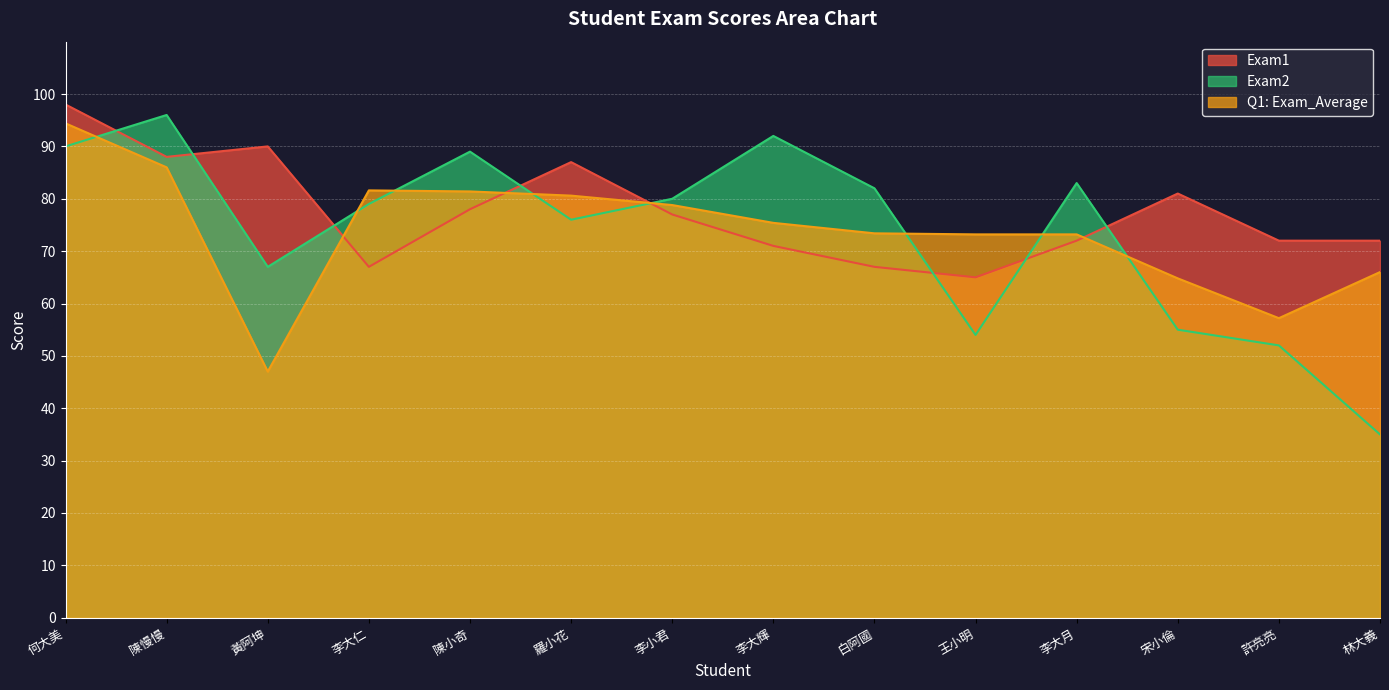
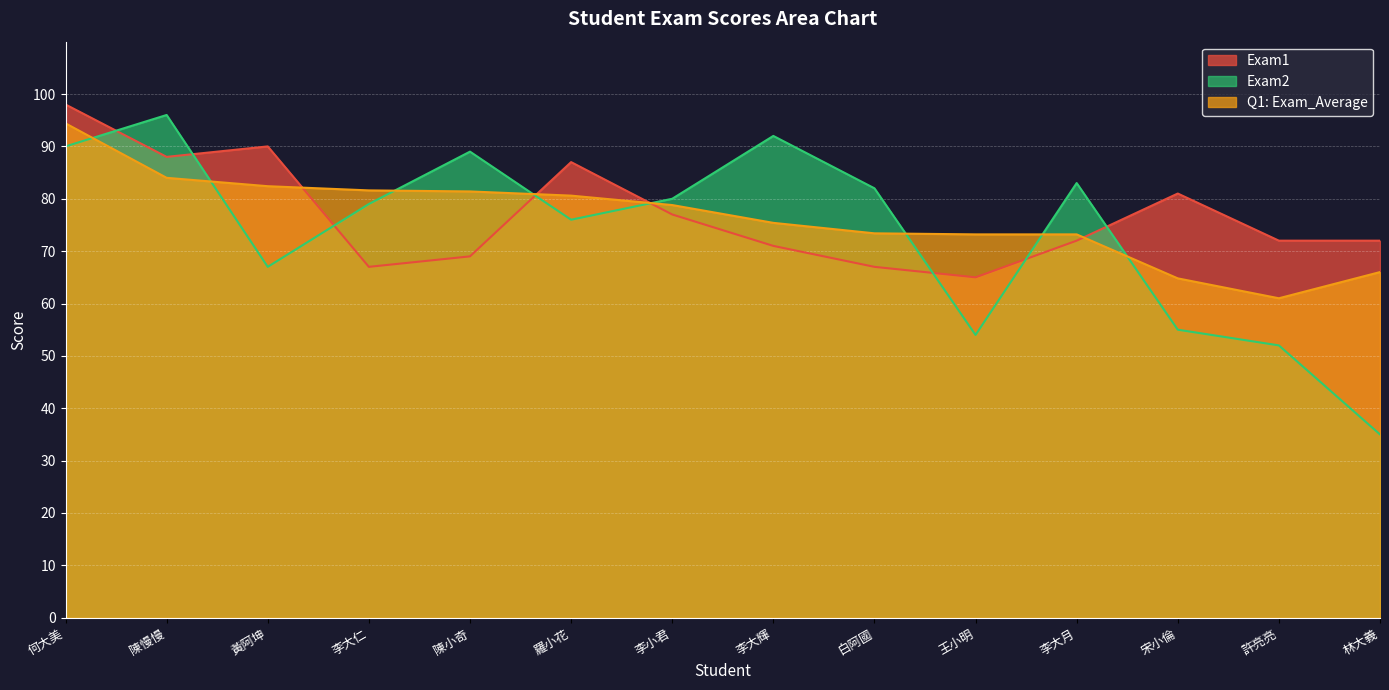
  {
    "Exam1": {
      "何大美": 98,
      "陳慢慢": 88,
      "黃阿坤": 90,
      "李大仁": 67,
-     "陳小奇": 78,
+     "陳小奇": 69,
      "羅小花": 87,
      "李小君": 77,
      "李大輝": 71,
      "白阿國": 67,
      "王小明": 65,
      "李大月": 72,
      "宋小倫": 81,
      "許亮亮": 72,
      "林大義": 72
    },
    "Exam2": {
      "何大美": 90,
      "陳慢慢": 96,
      "黃阿坤": 67,
      "李大仁": 79,
      "陳小奇": 89,
      "羅小花": 76,
      "李小君": 80,
      "李大輝": 92,
      "白阿國": 82,
      "王小明": 54,
      "李大月": 83,
      "宋小倫": 55,
      "許亮亮": 52,
      "林大義": 35
    },
    "Q1: Exam_Average": {
      "何大美": 94,
-     "陳慢慢": 86,
-     "黃阿坤": 47,
+     "陳慢慢": 84,
+     "黃阿坤": 82,
      "李大仁": 82,
      "陳小奇": 81,
      "羅小花": 81,
      "李小君": 79,
      "李大輝": 75,
      "白阿國": 73,
      "王小明": 73,
      "李大月": 73,
      "宋小倫": 65,
-     "許亮亮": 57,
+     "許亮亮": 61,
      "林大義": 66
    }
  }
